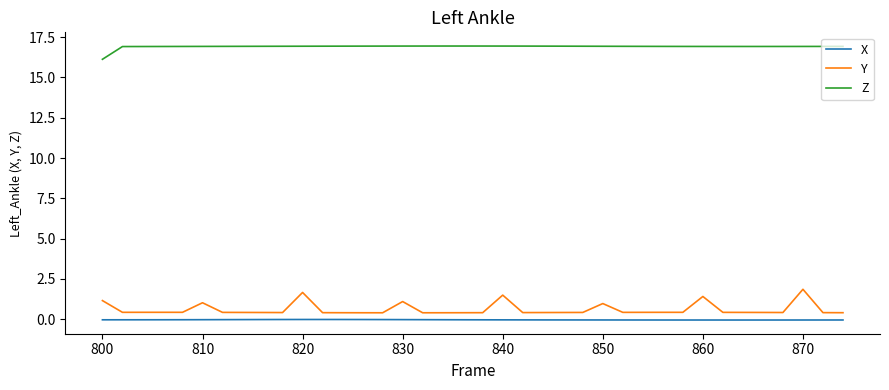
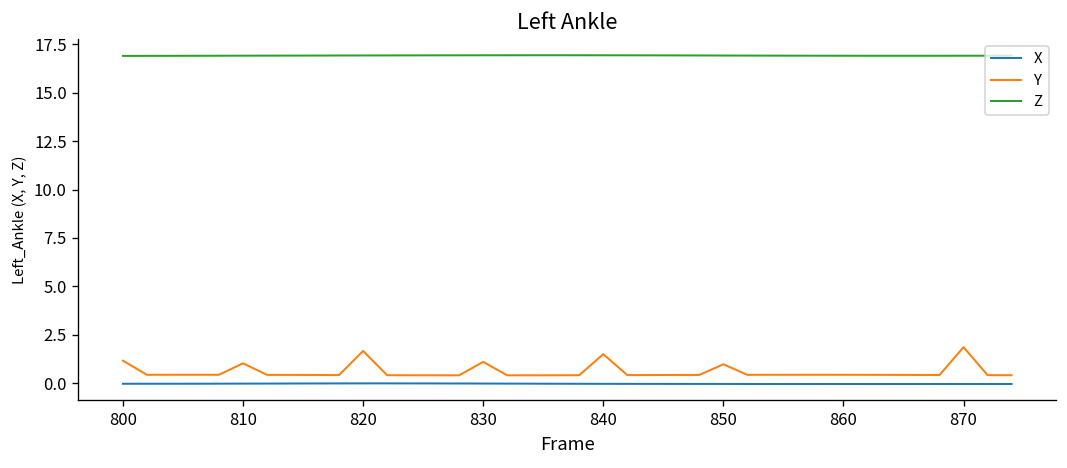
  {
    "X": {
      "800": 0.0,
      "810": 0.0,
      "820": 0.0,
      "830": 0.0,
      "840": 0.0,
      "850": 0.0,
      "860": 0.0,
      "870": 0.0
    },
    "Y": {
      "800": 1.2,
      "810": 1.0,
      "820": 1.7,
      "830": 1.1,
      "840": 1.5,
      "850": 1.0,
-     "860": 1.4,
+     "860": 0.4,
      "870": 1.9
    },
    "Z": {
-     "800": 16.1,
+     "800": 16.9,
      "810": 16.9,
      "820": 16.9,
      "830": 16.9,
      "840": 16.9,
      "850": 16.9,
      "860": 16.9,
      "870": 16.9
    }
  }
